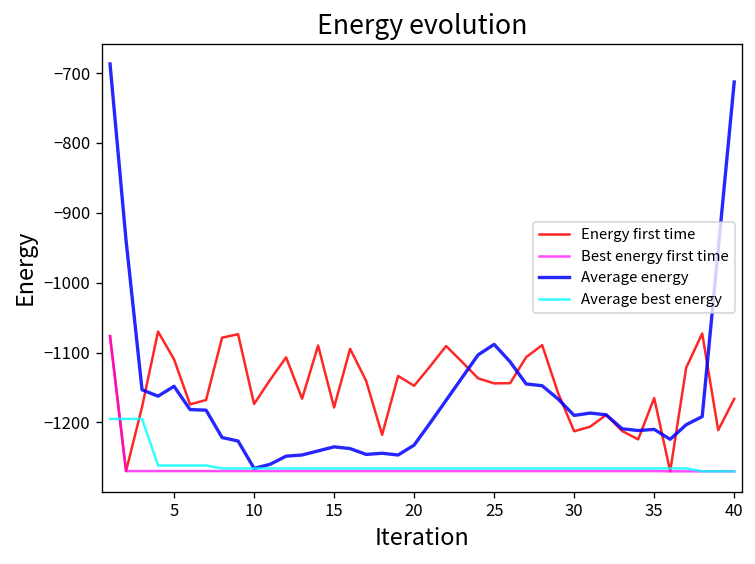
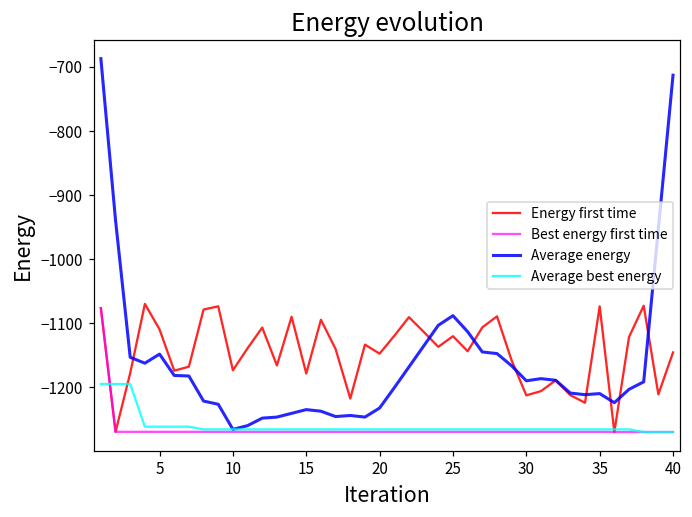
  {
    "Energy first time": {
      "5": -1110,
      "10": -1170,
      "15": -1180,
      "20": -1150,
-     "25": -1140,
+     "25": -1120,
      "30": -1210,
-     "35": -1170,
-     "40": -1170
+     "35": -1070,
+     "40": -1150
    },
    "Best energy first time": {
      "5": -1270
    },
    "Average energy": {
      "5": -1150,
      "15": -1240,
      "20": -1230,
      "25": -1090,
      "30": -1190,
      "35": -1210,
      "40": -710
    },
    "Average best energy": {
      "5": -1260
    }
  }
